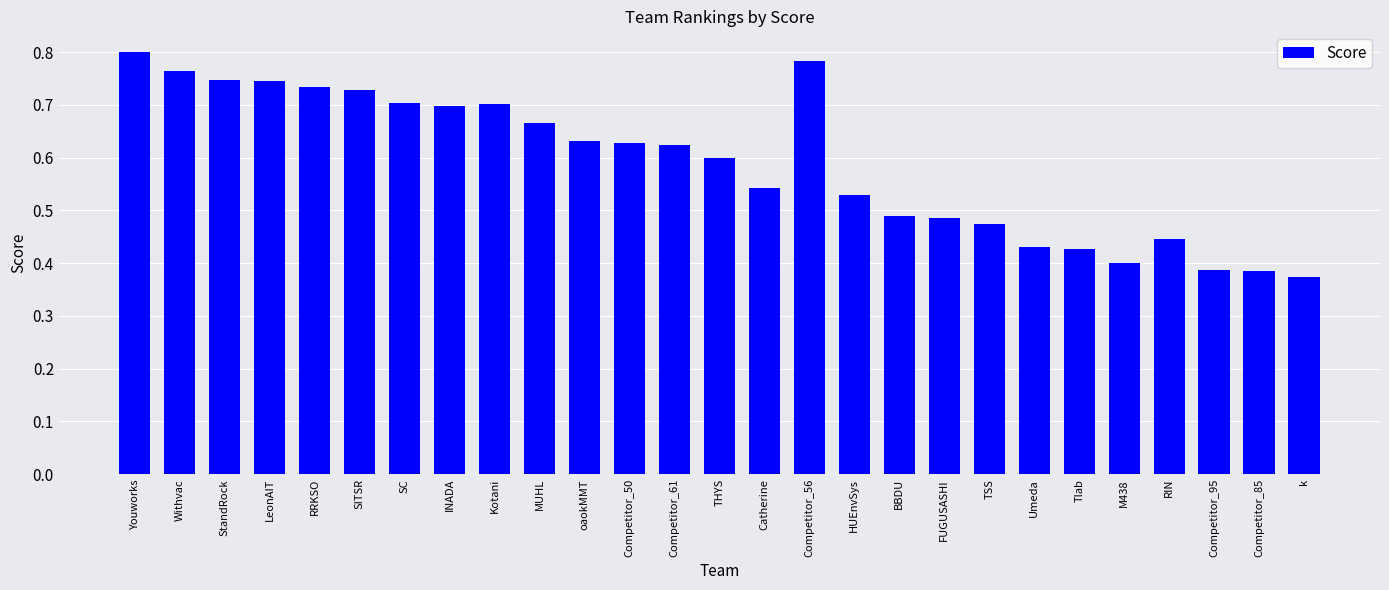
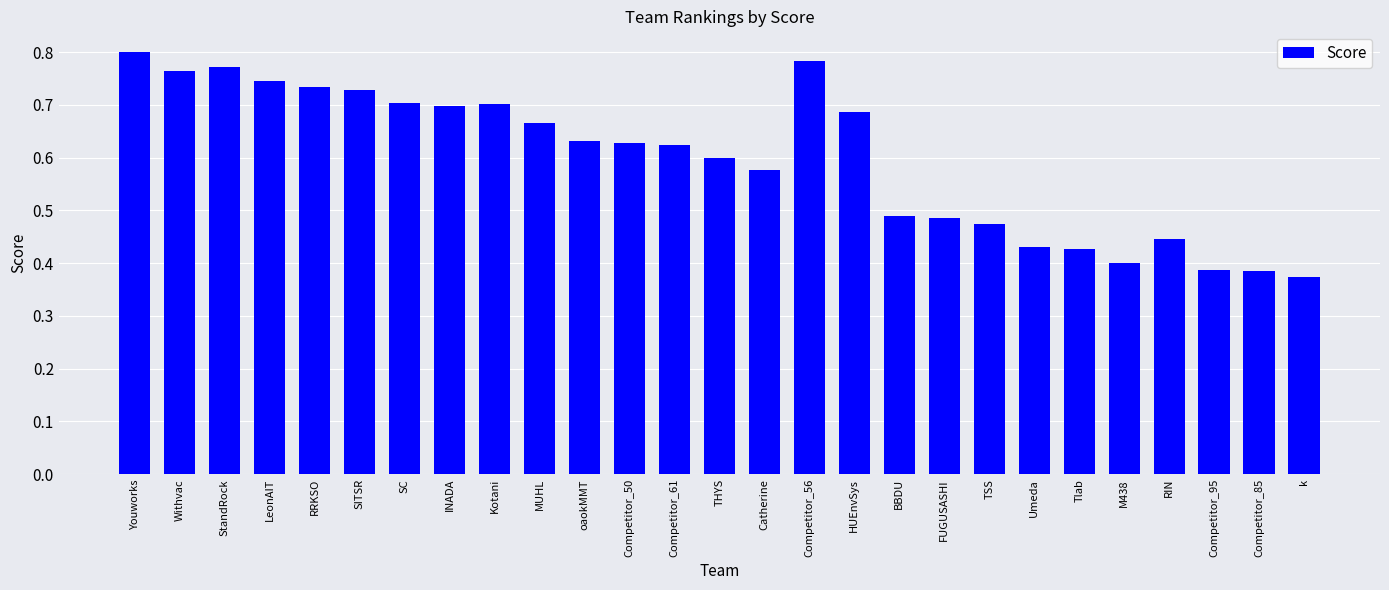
  {
    "Youworks": 0.80,
    "Withvac": 0.76,
-   "StandRock": 0.75,
+   "StandRock": 0.77,
    "LeonAIT": 0.75,
    "RRKSO": 0.73,
    "SITSR": 0.73,
    "SC": 0.70,
    "INADA": 0.70,
    "Kotani": 0.70,
    "MUHL": 0.66,
    "oaokMMT": 0.63,
    "Competitor_50": 0.63,
    "Competitor_61": 0.62,
    "THYS": 0.60,
-   "Catherine": 0.54,
+   "Catherine": 0.58,
    "Competitor_56": 0.78,
-   "HUEnvSys": 0.53,
+   "HUEnvSys": 0.69,
    "BBDU": 0.49,
    "FUGUSASHI": 0.49,
    "TSS": 0.48,
    "Umeda": 0.43,
    "Tlab": 0.43,
    "M438": 0.40,
    "RIN": 0.45,
    "Competitor_95": 0.39,
    "Competitor_85": 0.39,
    "k": 0.37
  }
